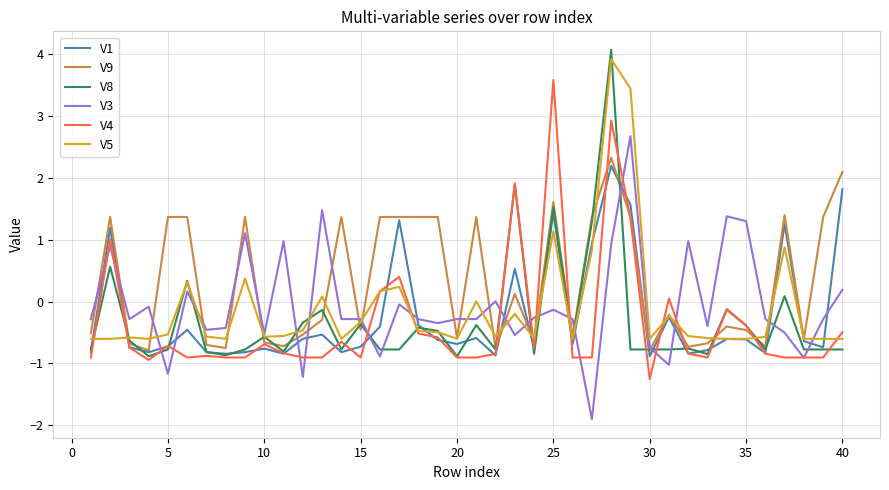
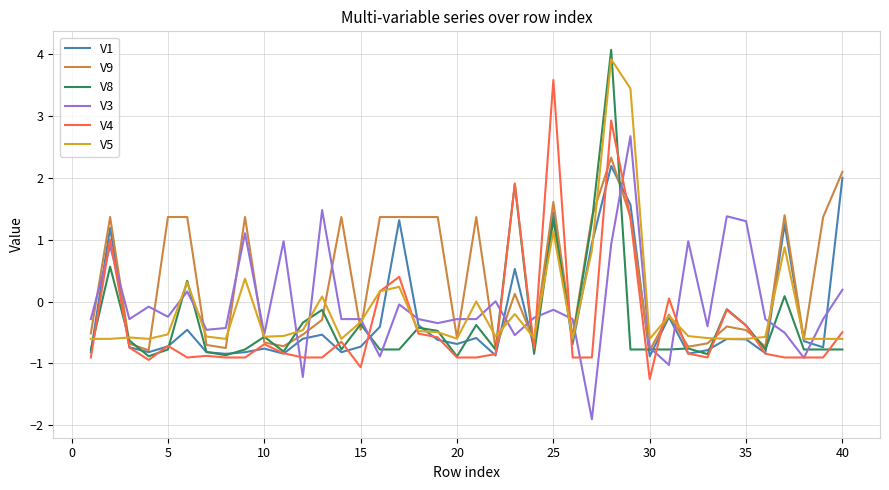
  {
    "V1": {
      "10": -0.8,
      "15": -0.7,
      "20": -0.7,
      "25": 1.4,
      "30": -0.9,
-     "40": 1.8
+     "40": 2.0
    },
    "V8": {
      "5": -0.8,
-     "25": 1.5,
+     "25": 1.3,
      "40": -0.8
    },
    "V3": {
-     "5": -1.2,
+     "5": -0.2,
      "15": -0.3,
      "20": -0.3,
      "25": -0.1,
      "35": 1.3,
      "40": 0.2
    },
    "V4": {
-     "15": -0.9,
+     "15": -1.1,
      "25": 3.6,
      "30": -1.3,
      "40": -0.5
    }
  }
